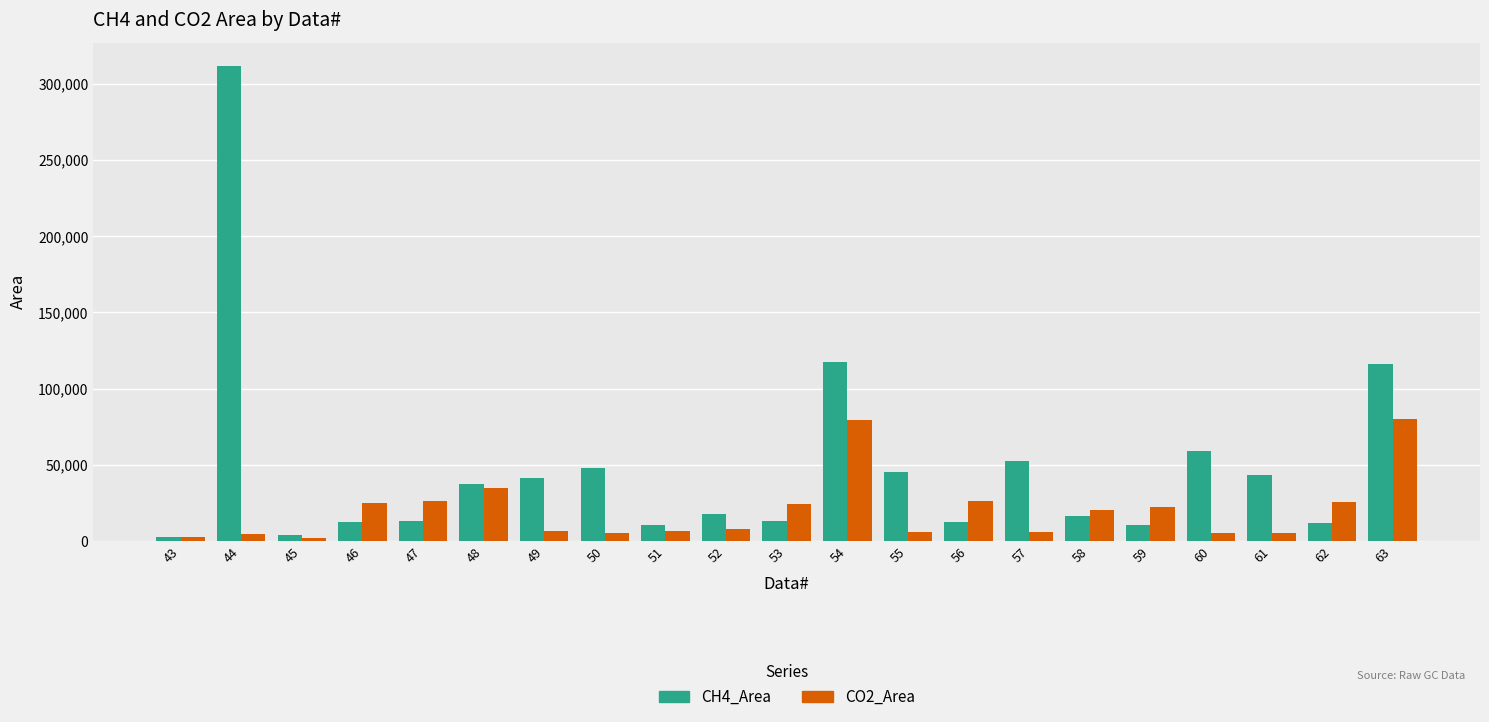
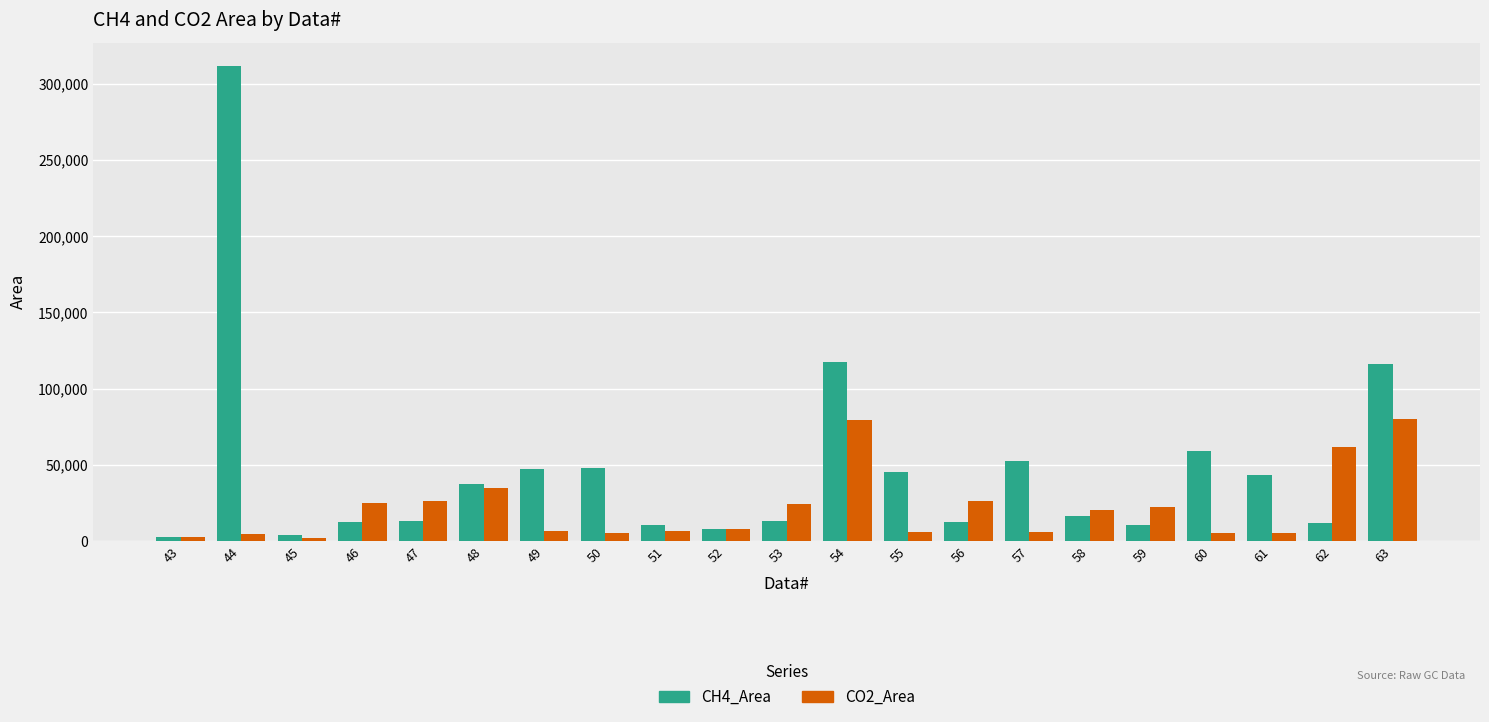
  {
    "CH4_Area": {
      "43": "3,000",
      "44": "312,000",
      "45": "4,000",
      "46": "12,000",
      "47": "13,000",
      "48": "37,000",
-     "49": "41,000",
+     "49": "47,000",
      "50": "48,000",
      "51": "10,000",
-     "52": "17,000",
+     "52": "8,000",
      "53": "13,000",
      "54": "117,000",
      "55": "45,000",
      "56": "12,000",
      "57": "52,000",
      "58": "16,000",
      "59": "10,000",
      "60": "59,000",
      "61": "43,000",
      "62": "12,000",
      "63": "116,000"
    },
    "CO2_Area": {
      "43": "3,000",
      "44": "4,000",
      "45": "2,000",
      "46": "25,000",
      "47": "26,000",
      "48": "35,000",
      "49": "6,000",
      "50": "5,000",
      "51": "7,000",
      "52": "8,000",
      "53": "24,000",
      "54": "79,000",
      "55": "6,000",
      "56": "26,000",
      "57": "6,000",
      "58": "20,000",
      "59": "22,000",
      "60": "5,000",
      "61": "5,000",
-     "62": "25,000",
+     "62": "62,000",
      "63": "80,000"
    }
  }
